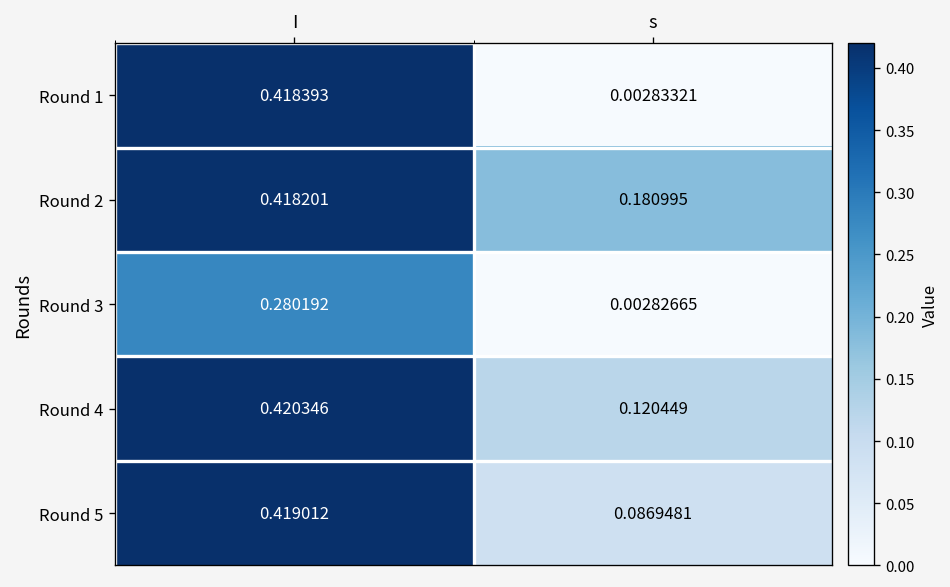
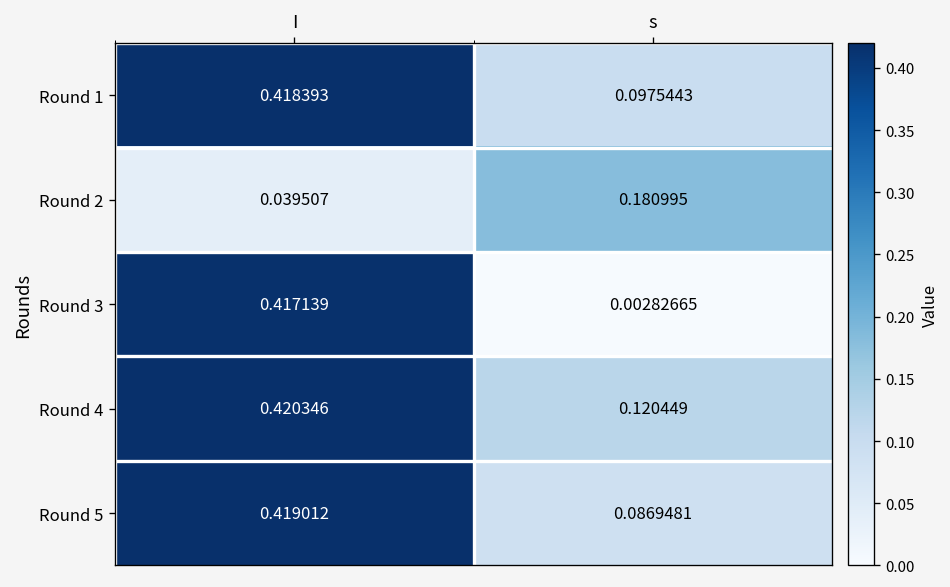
  {
    "Round 1": {
      "I": 0.418393,
-     "s": 0.00283321
+     "s": 0.0975443
    },
    "Round 2": {
-     "I": 0.418201,
+     "I": 0.039507,
      "s": 0.180995
    },
    "Round 3": {
-     "I": 0.280192,
+     "I": 0.417139,
      "s": 0.00282665
    },
    "Round 4": {
      "I": 0.420346,
      "s": 0.120449
    },
    "Round 5": {
      "I": 0.419012,
      "s": 0.0869481
    }
  }
